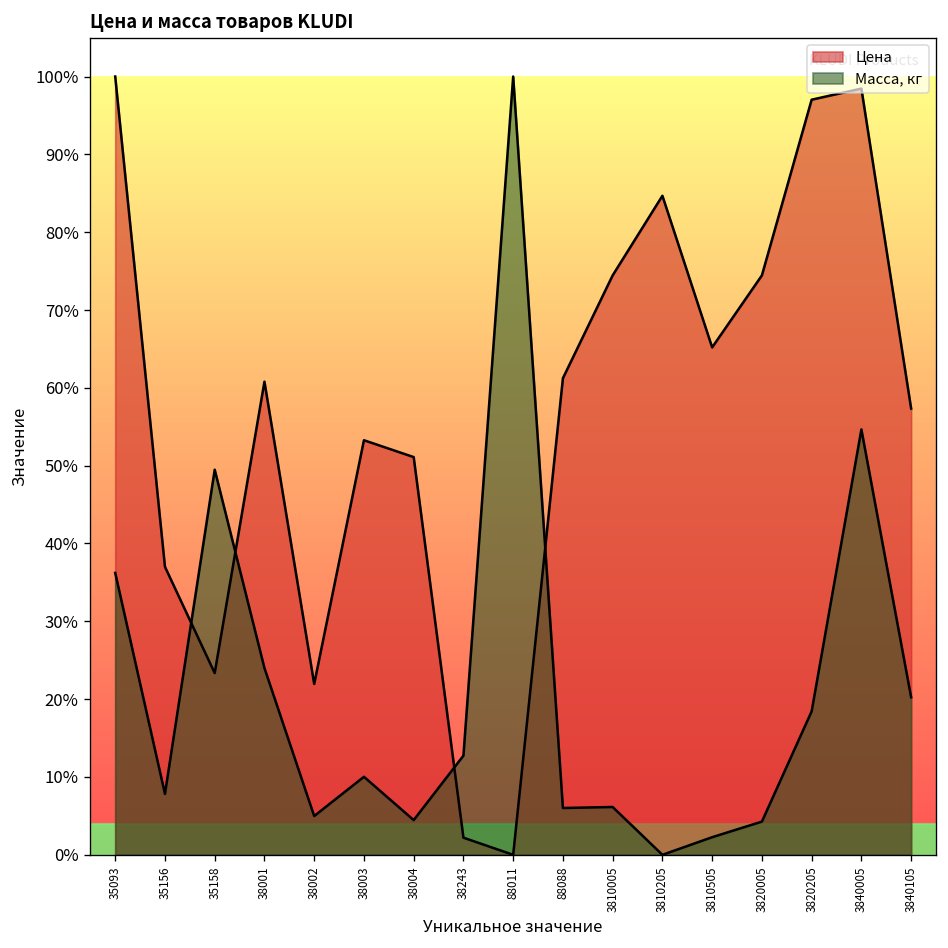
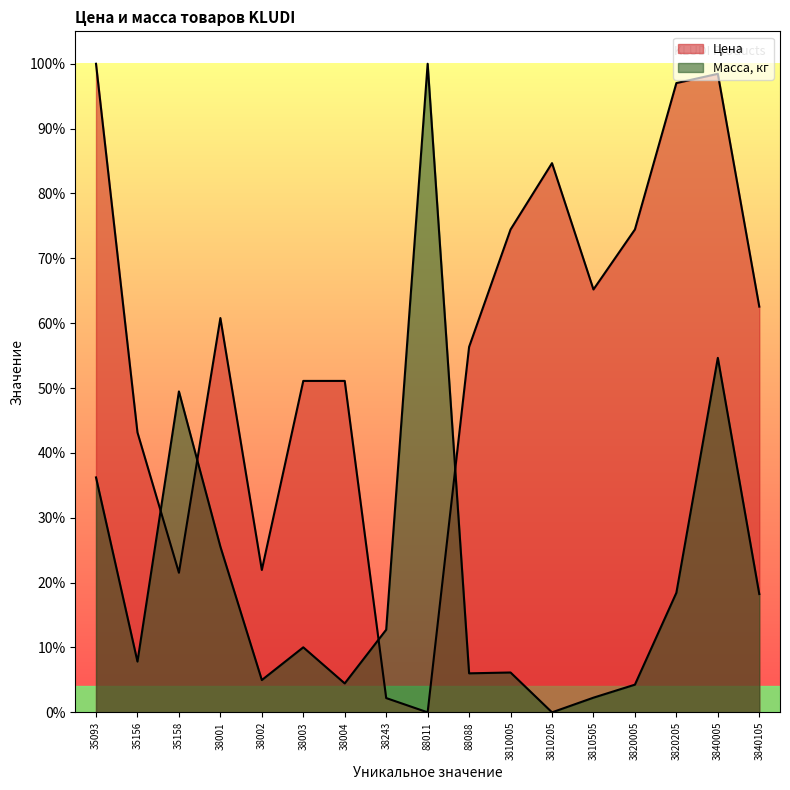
  {
    "Цена": {
      "35093": "100%",
-     "35156": "37%",
-     "35158": "23%",
+     "35156": "43%",
+     "35158": "22%",
      "38001": "61%",
      "38002": "22%",
-     "38003": "53%",
+     "38003": "51%",
      "38004": "51%",
-     "88088": "61%",
+     "88088": "56%",
      "3810005": "74%",
      "3810205": "85%",
      "3810505": "65%",
      "3820005": "74%",
      "3820205": "97%",
-     "3840105": "57%"
+     "3840105": "63%"
    },
    "Масса, кг": {
      "35093": "36%",
      "35156": "8%",
      "35158": "49%",
-     "38001": "24%",
+     "38001": "26%",
      "38002": "5%",
      "38003": "10%",
      "38004": "4%",
      "38243": "13%",
      "88011": "100%",
      "88088": "6%",
      "3810005": "6%",
      "3820005": "4%",
      "3820205": "18%",
      "3840005": "55%",
-     "3840105": "20%"
+     "3840105": "18%"
    }
  }
